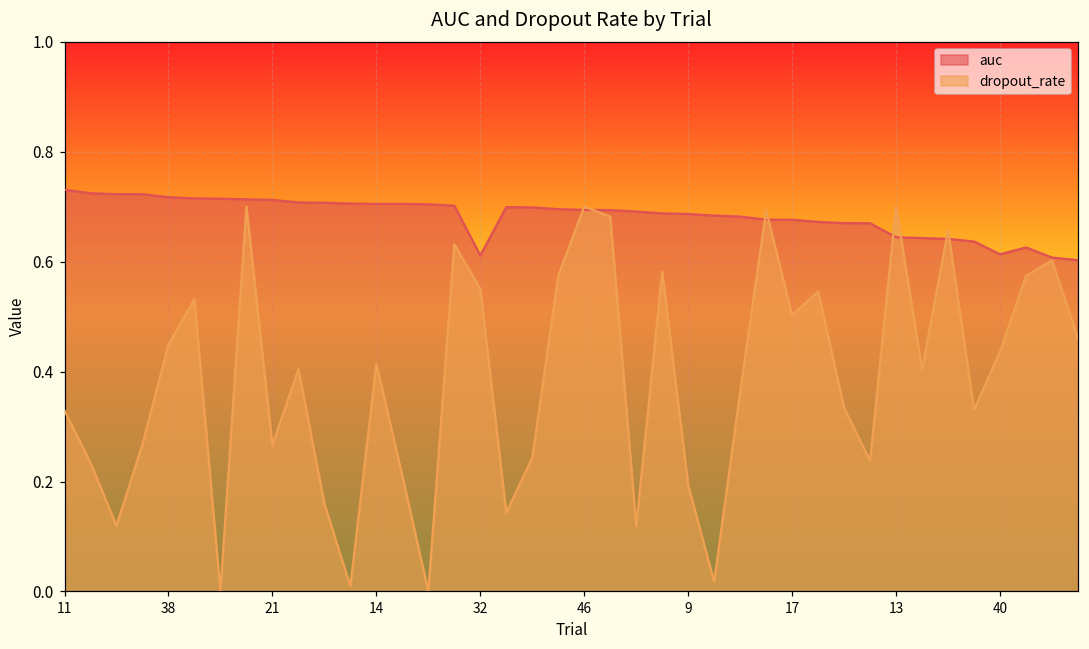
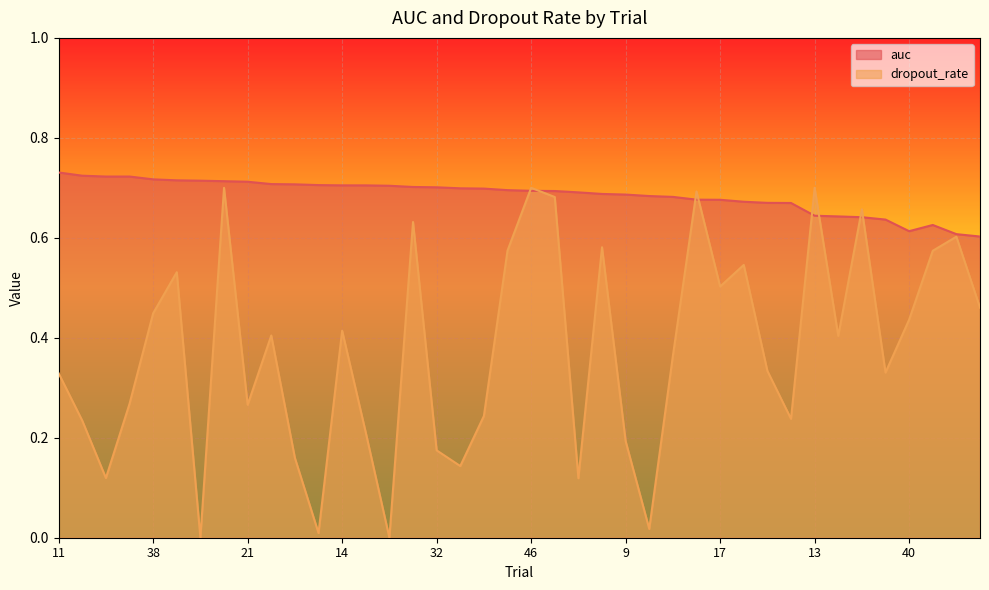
  {
    "auc": {
-     "32": 0.61,
+     "32": 0.70,
      "46": 0.69,
      "40": 0.61
    },
    "dropout_rate": {
-     "32": 0.55,
+     "32": 0.17,
      "46": 0.70,
      "40": 0.44
    }
  }
